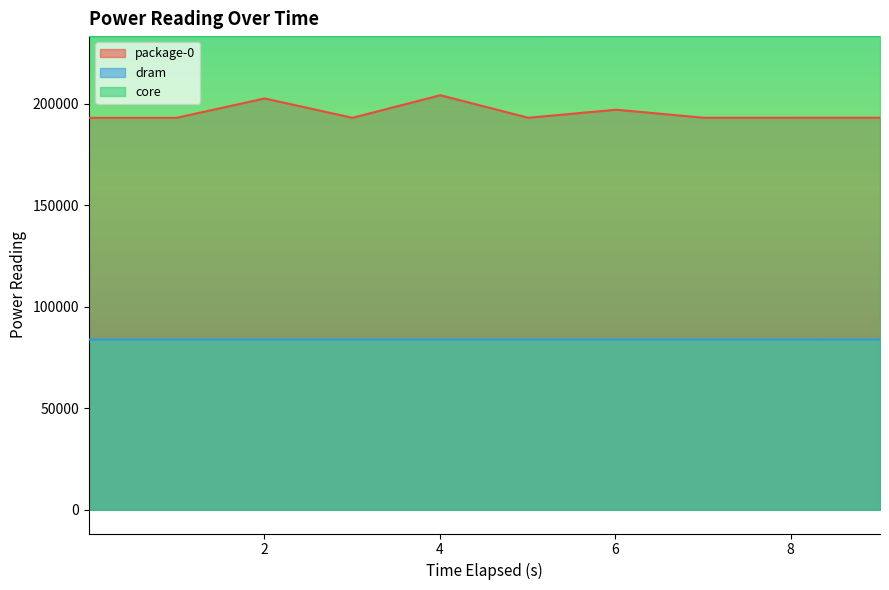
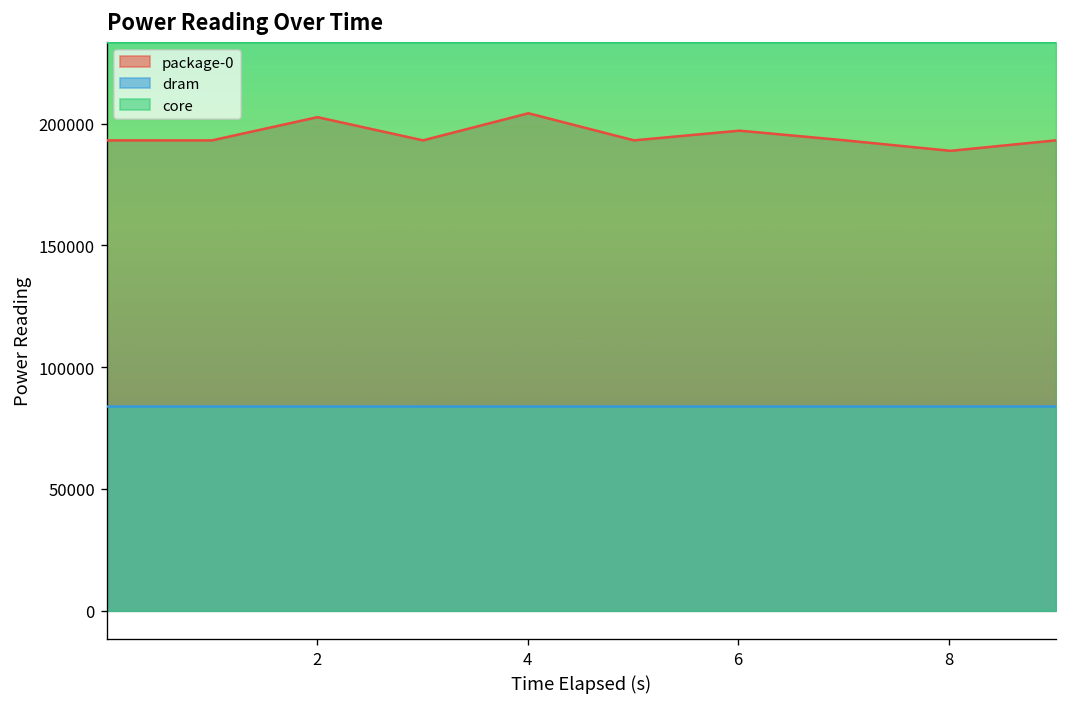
  {
    "package-0": {
      "2": 203000,
      "4": 204000,
      "6": 197000,
-     "8": 193000
+     "8": 189000
    },
    "dram": {
      "2": 84000,
      "4": 84000,
      "6": 84000,
      "8": 84000
    },
    "core": {
      "2": 233000,
      "4": 233000,
      "6": 233000,
      "8": 233000
    }
  }
